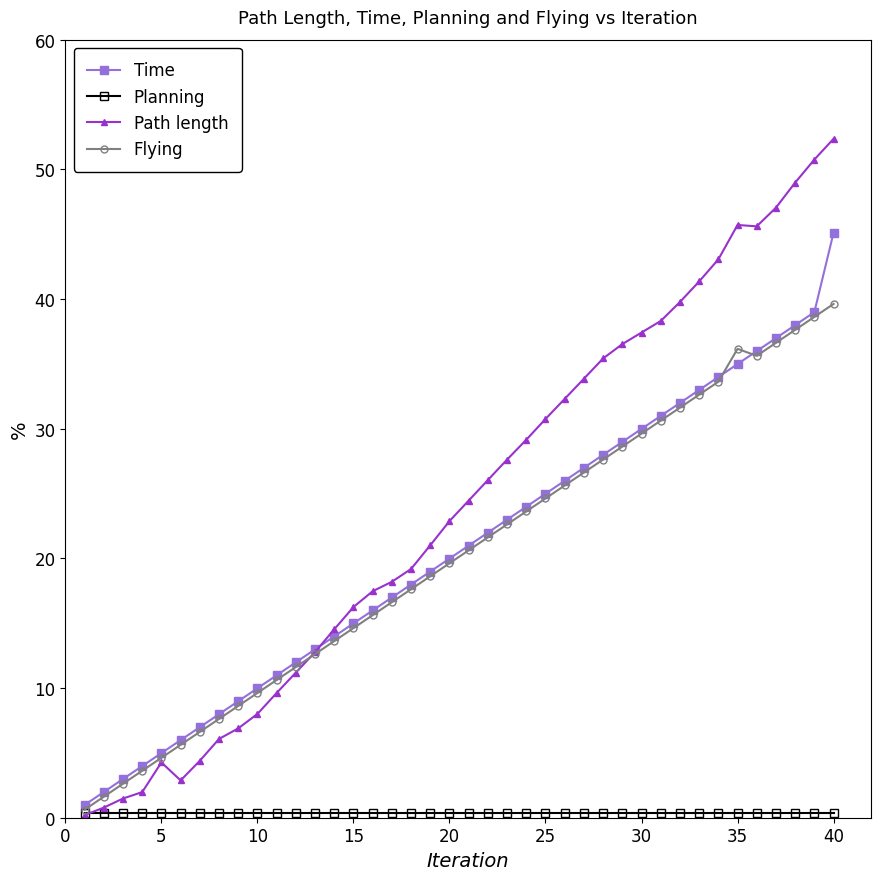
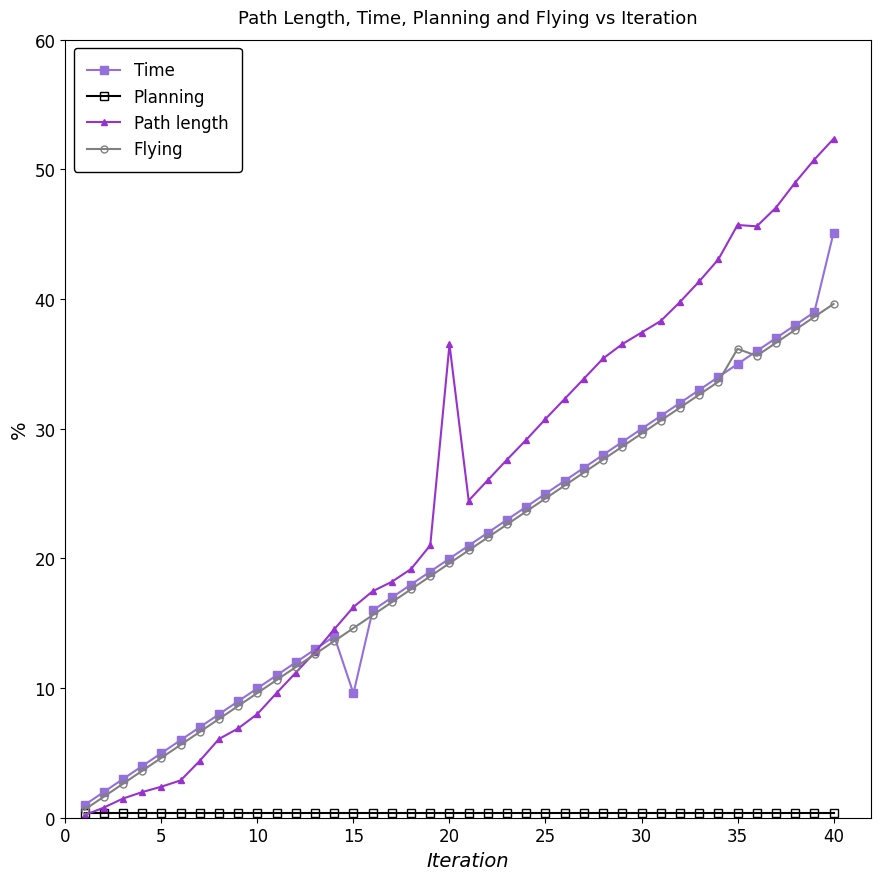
  {
    "Time": {
      "5": 5.0,
      "10": 10.0,
-     "15": 15.0,
+     "15": 9.6,
      "20": 20.0,
      "25": 25.0,
      "30": 30.0,
      "35": 35.0,
      "40": 45.1
    },
    "Planning": {
      "5": 0.4,
      "10": 0.4,
      "15": 0.4,
      "20": 0.4,
      "25": 0.4,
      "30": 0.4,
      "35": 0.4,
      "40": 0.4
    },
    "Path length": {
-     "5": 4.3,
+     "5": 2.4,
      "10": 8.0,
      "15": 16.2,
-     "20": 22.9,
+     "20": 36.5,
      "25": 30.7,
      "30": 37.4,
      "35": 45.7,
      "40": 52.4
    },
    "Flying": {
      "5": 4.6,
      "10": 9.6,
      "15": 14.6,
      "20": 19.6,
      "25": 24.6,
      "30": 29.6,
      "35": 36.2,
      "40": 39.6
    }
  }
